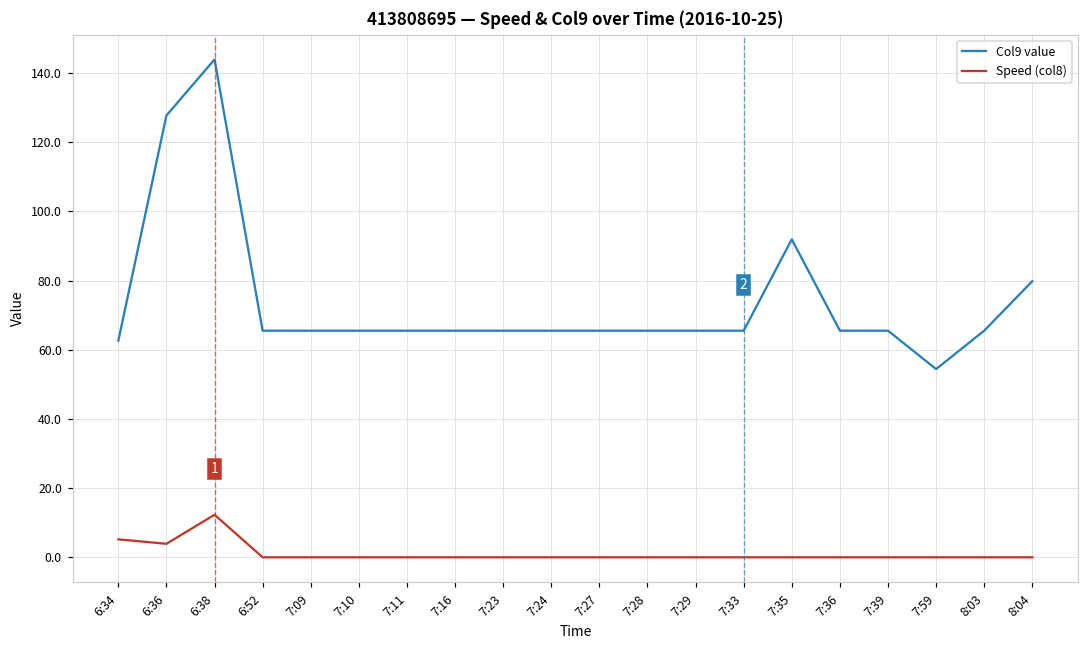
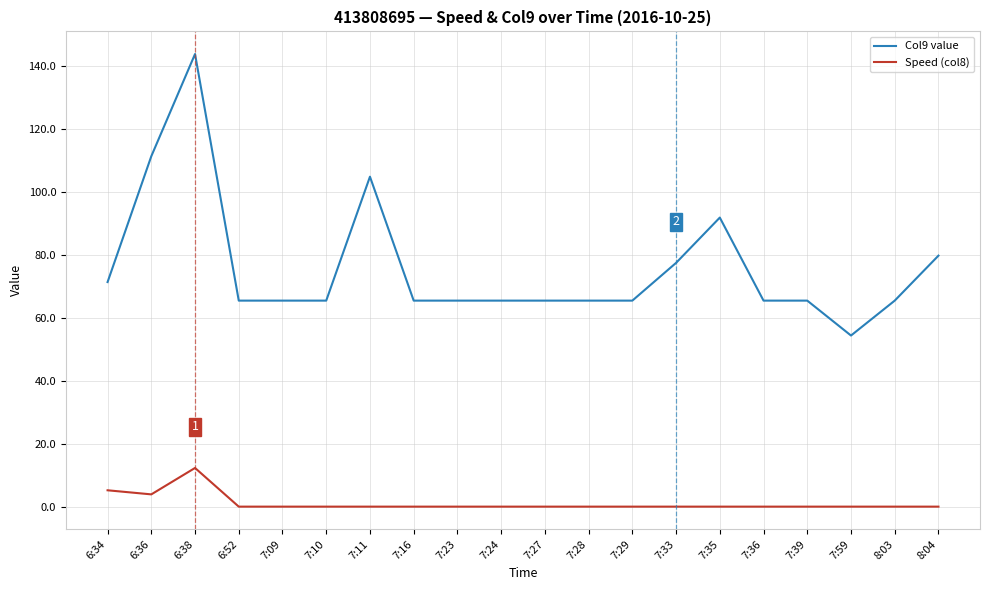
  {
    "Col9 value": {
-     "6:34": 63,
-     "6:36": 128,
+     "6:34": 71,
+     "6:36": 111,
      "6:38": 144,
      "6:52": 66,
      "7:09": 66,
      "7:10": 66,
-     "7:11": 66,
+     "7:11": 105,
      "7:16": 66,
      "7:23": 66,
      "7:24": 66,
      "7:27": 66,
      "7:28": 66,
      "7:29": 66,
-     "7:33": 66,
+     "7:33": 78,
      "7:35": 92,
      "7:36": 66,
      "7:39": 66,
      "7:59": 54,
      "8:03": 66,
      "8:04": 80
    },
    "Speed (col8)": {
      "6:34": 5,
      "6:36": 4,
      "6:38": 12,
      "6:52": 0,
      "7:09": 0,
      "7:10": 0,
      "7:11": 0,
      "7:16": 0,
      "7:23": 0,
      "7:24": 0,
      "7:27": 0,
      "7:28": 0,
      "7:29": 0,
      "7:33": 0,
      "7:35": 0,
      "7:36": 0,
      "7:39": 0,
      "7:59": 0,
      "8:03": 0,
      "8:04": 0
    }
  }
